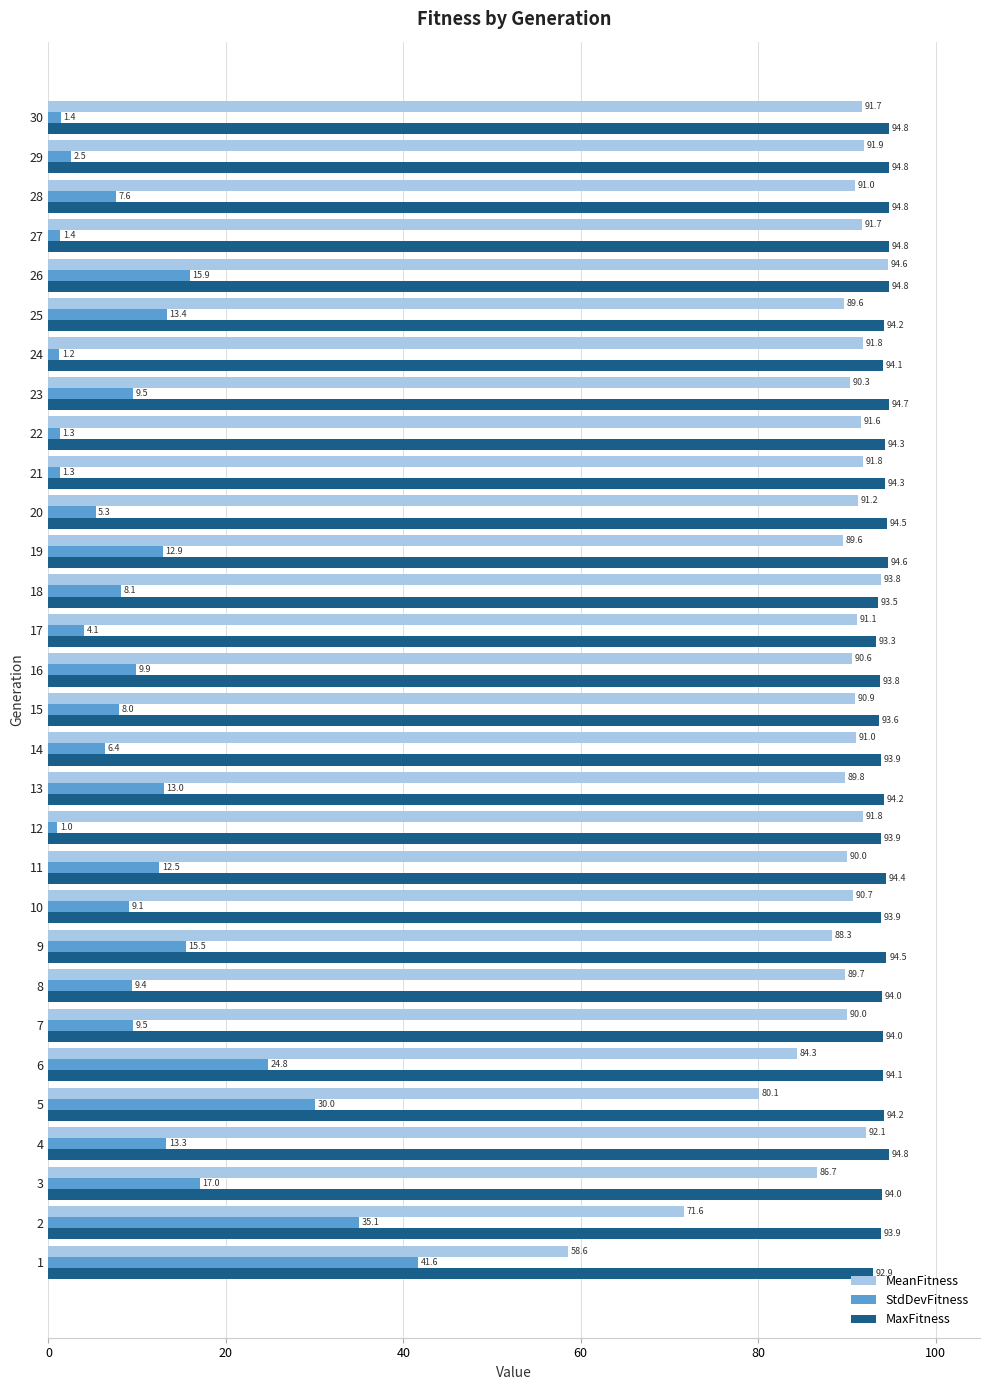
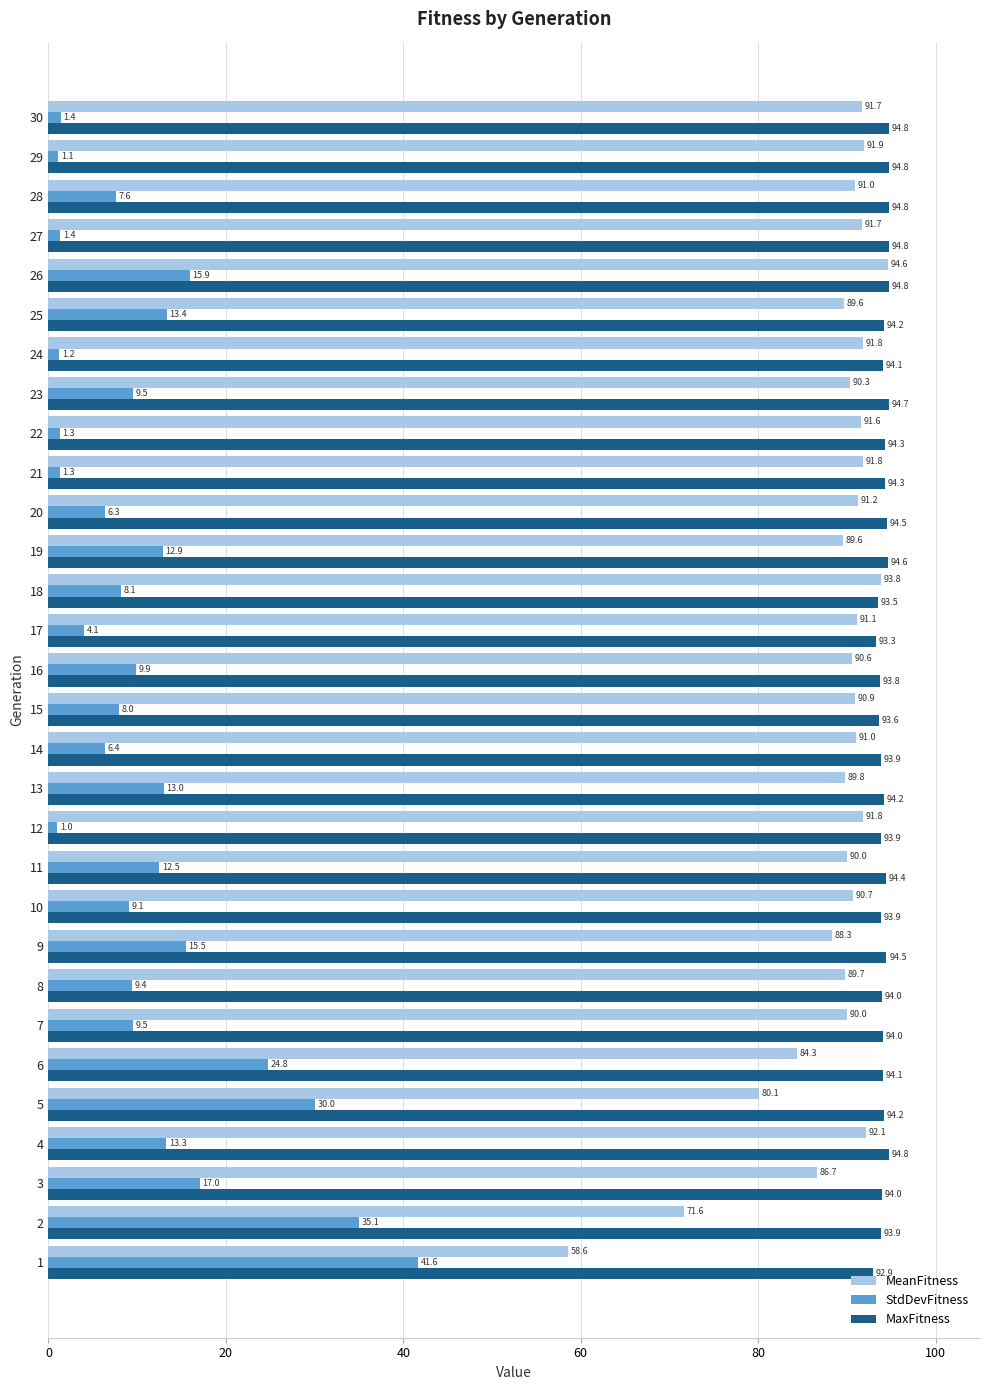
  {
    "MeanFitness": {
      "30": 91.7,
      "29": 91.9,
      "28": 91.0,
      "27": 91.7,
      "26": 94.6,
      "25": 89.6,
      "24": 91.8,
      "23": 90.3,
      "22": 91.6,
      "21": 91.8,
      "20": 91.2,
      "19": 89.6,
      "18": 93.8,
      "17": 91.1,
      "16": 90.6,
      "15": 90.9,
      "14": 91.0,
      "13": 89.8,
      "12": 91.8,
      "11": 90.0,
      "10": 90.7,
      "9": 88.3,
      "8": 89.7,
      "7": 90.0,
      "6": 84.3,
      "5": 80.1,
      "4": 92.1,
      "3": 86.7,
      "2": 71.6,
      "1": 58.6
    },
    "StdDevFitness": {
      "30": 1.4,
-     "29": 2.5,
+     "29": 1.1,
      "28": 7.6,
      "27": 1.4,
      "26": 15.9,
      "25": 13.4,
      "24": 1.2,
      "23": 9.5,
      "22": 1.3,
      "21": 1.3,
-     "20": 5.3,
+     "20": 6.3,
      "19": 12.9,
      "18": 8.1,
      "17": 4.1,
      "16": 9.9,
      "15": 8.0,
      "14": 6.4,
      "13": 13.0,
      "12": 1.0,
      "11": 12.5,
      "10": 9.1,
      "9": 15.5,
      "8": 9.4,
      "7": 9.5,
      "6": 24.8,
      "5": 30.0,
      "4": 13.3,
      "3": 17.0,
      "2": 35.1,
      "1": 41.6
    },
    "MaxFitness": {
      "30": 94.8,
      "29": 94.8,
      "28": 94.8,
      "27": 94.8,
      "26": 94.8,
      "25": 94.2,
      "24": 94.1,
      "23": 94.7,
      "22": 94.3,
      "21": 94.3,
      "20": 94.5,
      "19": 94.6,
      "18": 93.5,
      "17": 93.3,
      "16": 93.8,
      "15": 93.6,
      "14": 93.9,
      "13": 94.2,
      "12": 93.9,
      "11": 94.4,
      "10": 93.9,
      "9": 94.5,
      "8": 94.0,
      "7": 94.0,
      "6": 94.1,
      "5": 94.2,
      "4": 94.8,
      "3": 94.0,
      "2": 93.9,
      "1": 92.9
    }
  }
